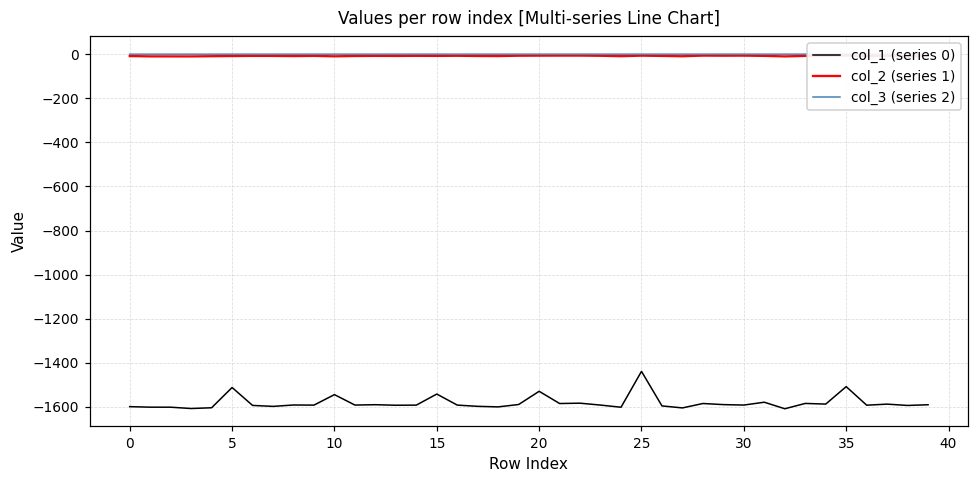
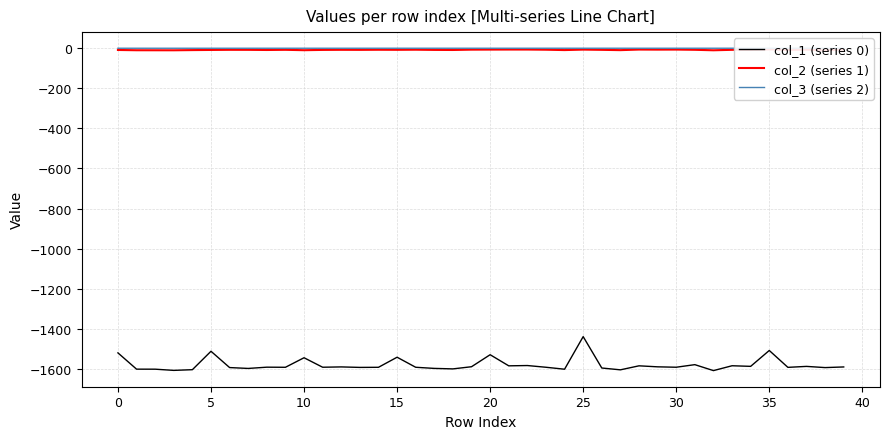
  {
    "col_1 (series 0)": {
-     "0": -1600,
+     "0": -1520,
      "5": -1510,
      "10": -1540,
      "15": -1540,
      "20": -1530,
      "25": -1440,
      "30": -1590,
      "35": -1510
    }
  }
